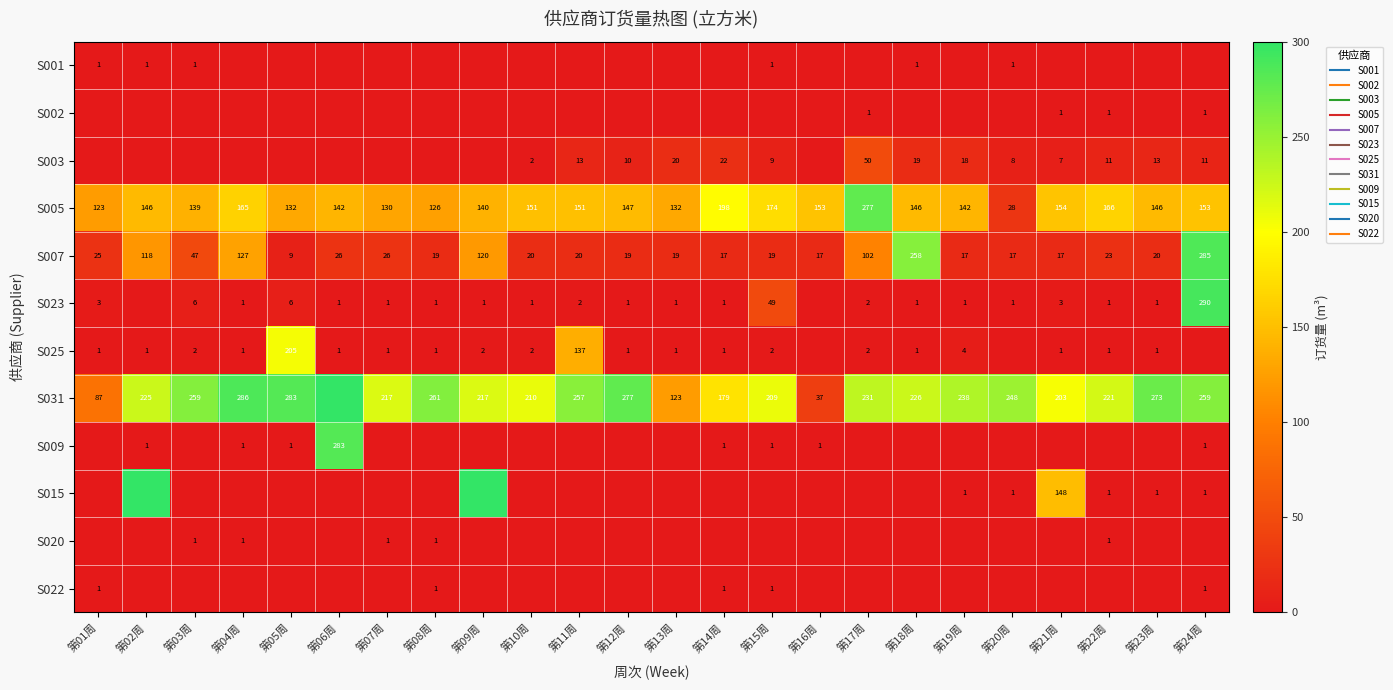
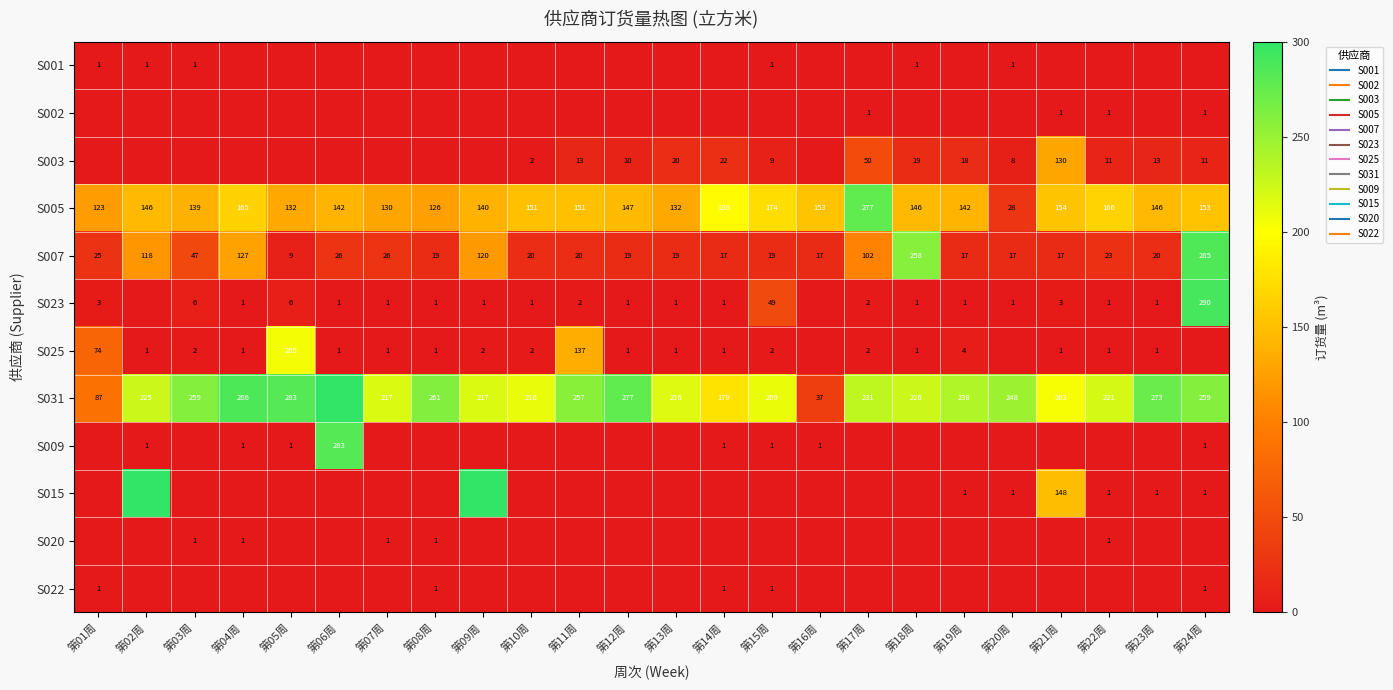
  {
    "S001": {
      "第01周": 1,
      "第02周": 1,
      "第03周": 1,
      "第15周": 1,
      "第18周": 1,
      "第20周": 1
    },
    "S002": {
      "第17周": 1,
      "第21周": 1,
      "第22周": 1,
      "第24周": 1
    },
    "S003": {
      "第10周": 2,
      "第11周": 13,
      "第12周": 10,
      "第13周": 20,
      "第14周": 22,
      "第15周": 9,
      "第17周": 50,
      "第18周": 19,
      "第19周": 18,
      "第20周": 8,
-     "第21周": 7,
+     "第21周": 130,
      "第22周": 11,
      "第23周": 13,
      "第24周": 11
    },
    "S005": {
      "第01周": 123,
      "第02周": 146,
      "第03周": 139,
      "第04周": 165,
      "第05周": 132,
      "第06周": 142,
      "第07周": 130,
      "第08周": 126,
      "第09周": 140,
      "第10周": 151,
      "第11周": 151,
      "第12周": 147,
      "第13周": 132,
      "第14周": 198,
      "第15周": 174,
      "第16周": 153,
      "第17周": 277,
      "第18周": 146,
      "第19周": 142,
      "第20周": 28,
      "第21周": 154,
      "第22周": 166,
      "第23周": 146,
      "第24周": 153
    },
    "S007": {
      "第01周": 25,
      "第02周": 118,
      "第03周": 47,
      "第04周": 127,
      "第05周": 9,
      "第06周": 26,
      "第07周": 26,
      "第08周": 19,
      "第09周": 120,
      "第10周": 20,
      "第11周": 20,
      "第12周": 19,
      "第13周": 19,
      "第14周": 17,
      "第15周": 19,
      "第16周": 17,
      "第17周": 102,
      "第18周": 258,
      "第19周": 17,
      "第20周": 17,
      "第21周": 17,
      "第22周": 23,
      "第23周": 20,
      "第24周": 285
    },
    "S023": {
      "第01周": 3,
      "第03周": 6,
      "第04周": 1,
      "第05周": 6,
      "第06周": 1,
      "第07周": 1,
      "第08周": 1,
      "第09周": 1,
      "第10周": 1,
      "第11周": 2,
      "第12周": 1,
      "第13周": 1,
      "第14周": 1,
      "第15周": 49,
      "第17周": 2,
      "第18周": 1,
      "第19周": 1,
      "第20周": 1,
      "第21周": 3,
      "第22周": 1,
      "第23周": 1,
      "第24周": 290
    },
    "S025": {
-     "第01周": 1,
+     "第01周": 74,
      "第02周": 1,
      "第03周": 2,
      "第04周": 1,
      "第05周": 205,
      "第06周": 1,
      "第07周": 1,
      "第08周": 1,
      "第09周": 2,
      "第10周": 2,
      "第11周": 137,
      "第12周": 1,
      "第13周": 1,
      "第14周": 1,
      "第15周": 2,
      "第17周": 2,
      "第18周": 1,
      "第19周": 4,
      "第21周": 1,
      "第22周": 1,
      "第23周": 1
    },
    "S031": {
      "第01周": 87,
      "第02周": 225,
      "第03周": 259,
      "第04周": 286,
      "第05周": 283,
      "第07周": 217,
      "第08周": 261,
      "第09周": 217,
      "第10周": 210,
      "第11周": 257,
      "第12周": 277,
-     "第13周": 123,
+     "第13周": 216,
      "第14周": 179,
      "第15周": 209,
      "第16周": 37,
      "第17周": 231,
      "第18周": 226,
      "第19周": 238,
      "第20周": 248,
      "第21周": 203,
      "第22周": 221,
      "第23周": 273,
      "第24周": 259
    },
    "S009": {
      "第02周": 1,
      "第04周": 1,
      "第05周": 1,
      "第06周": 283,
      "第14周": 1,
      "第15周": 1,
      "第16周": 1,
      "第24周": 1
    },
    "S015": {
      "第19周": 1,
      "第20周": 1,
      "第21周": 148,
      "第22周": 1,
      "第23周": 1,
      "第24周": 1
    },
    "S020": {
      "第03周": 1,
      "第04周": 1,
      "第07周": 1,
      "第08周": 1,
      "第22周": 1
    },
    "S022": {
      "第01周": 1,
      "第08周": 1,
      "第14周": 1,
      "第15周": 1,
      "第24周": 1
    }
  }
